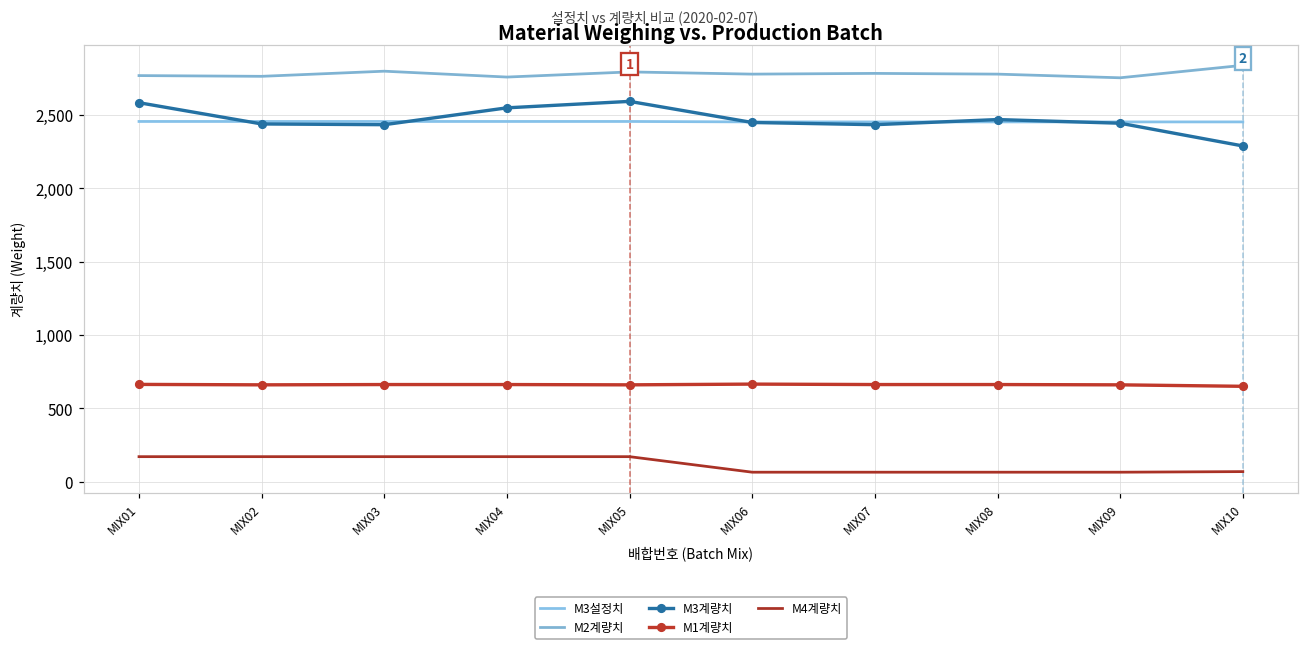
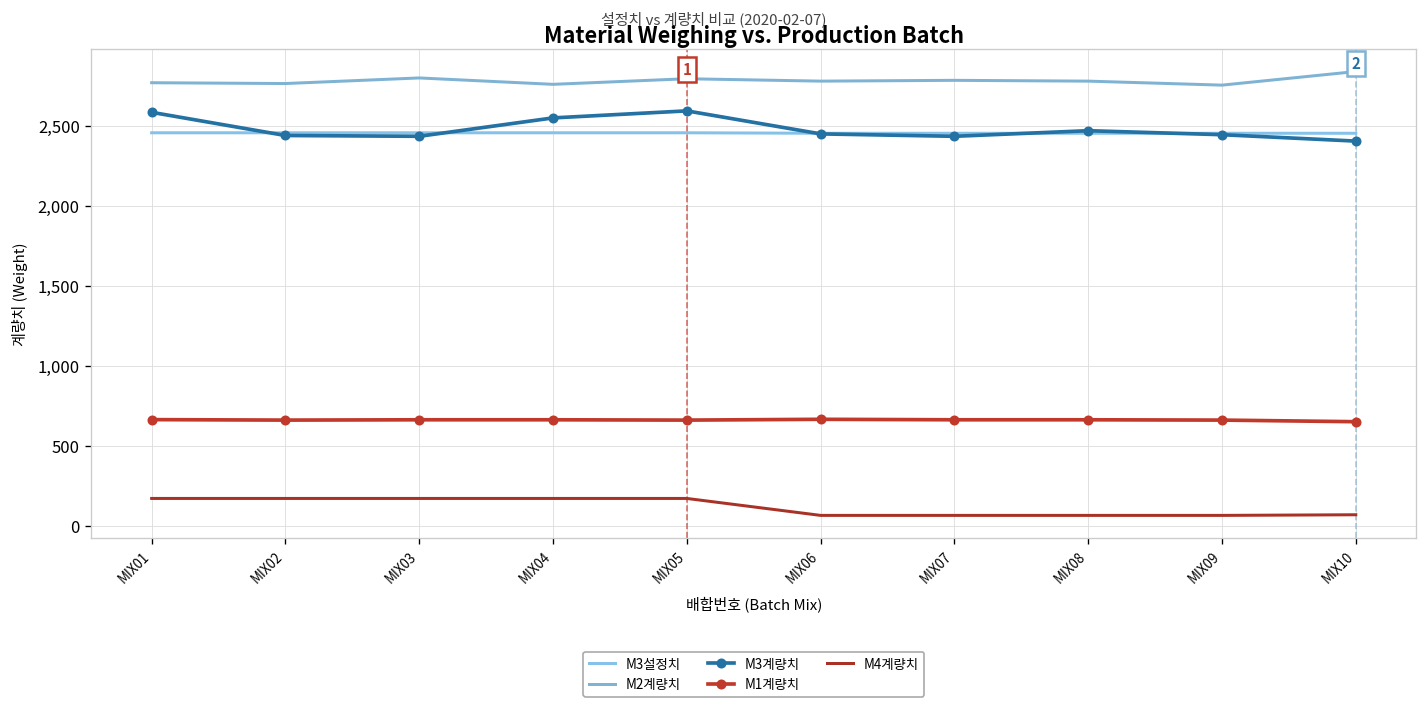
  {
    "M3계량치": {
      "MIX01": "2,590",
      "MIX03": "2,440",
      "MIX04": "2,550",
      "MIX05": "2,590",
-     "MIX10": "2,290"
+     "MIX10": "2,410"
    }
  }
